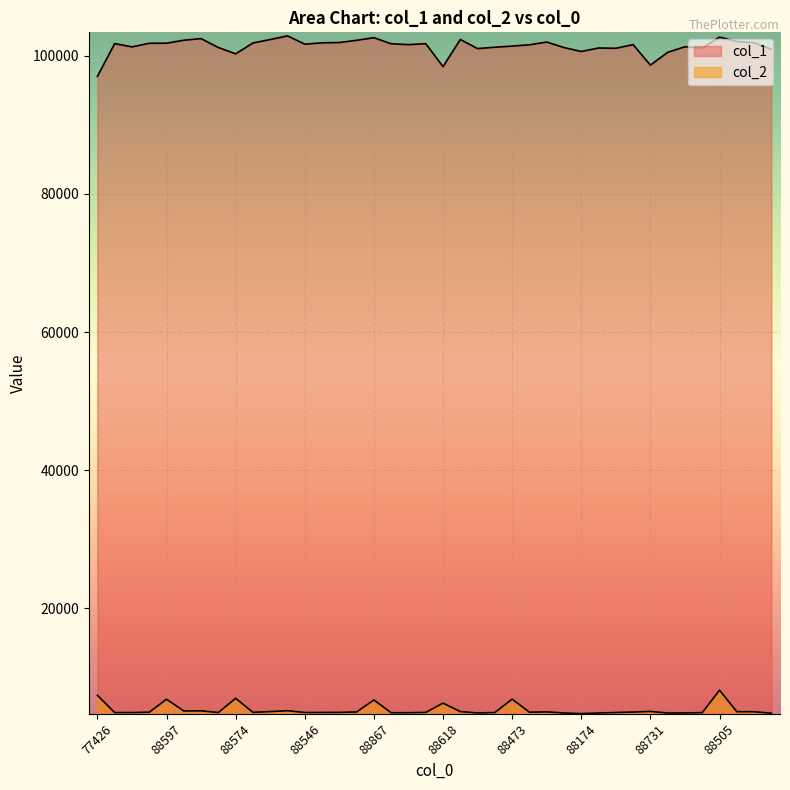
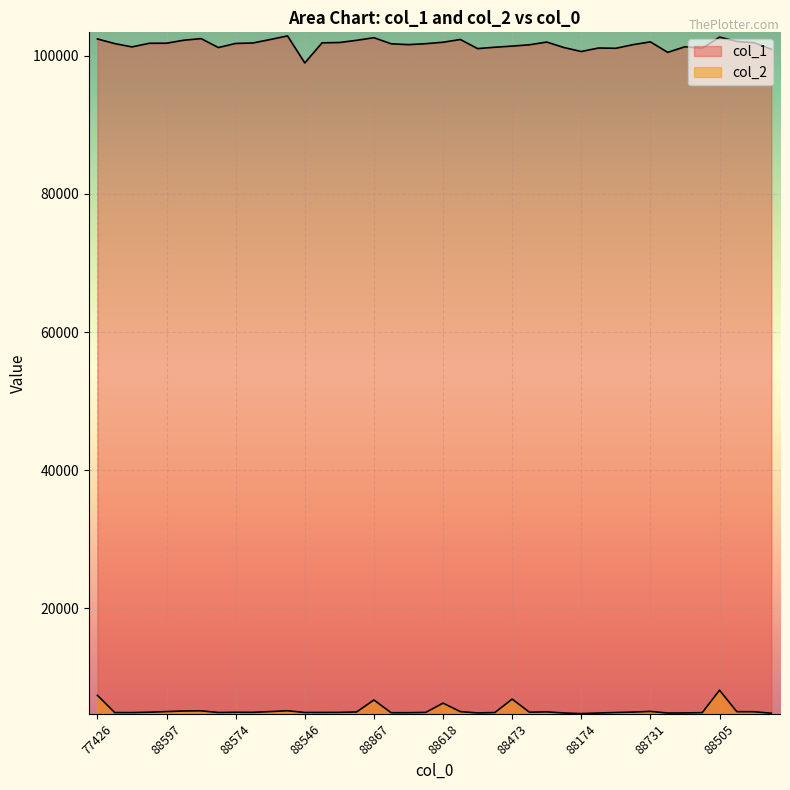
  {
    "col_1": {
-     "77426": 97000,
+     "77426": 102000,
      "88597": 102000,
-     "88574": 100000,
-     "88546": 102000,
+     "88574": 102000,
+     "88546": 99000,
      "88867": 103000,
-     "88618": 98000,
+     "88618": 102000,
      "88473": 101000,
      "88174": 101000,
-     "88731": 99000,
+     "88731": 102000,
      "88505": 103000
    },
    "col_2": {
      "77426": 7000,
-     "88597": 7000,
-     "88574": 7000,
+     "88597": 5000,
+     "88574": 5000,
      "88546": 5000,
      "88867": 7000,
      "88618": 6000,
      "88473": 7000,
      "88174": 5000,
      "88731": 5000,
      "88505": 8000
    }
  }
